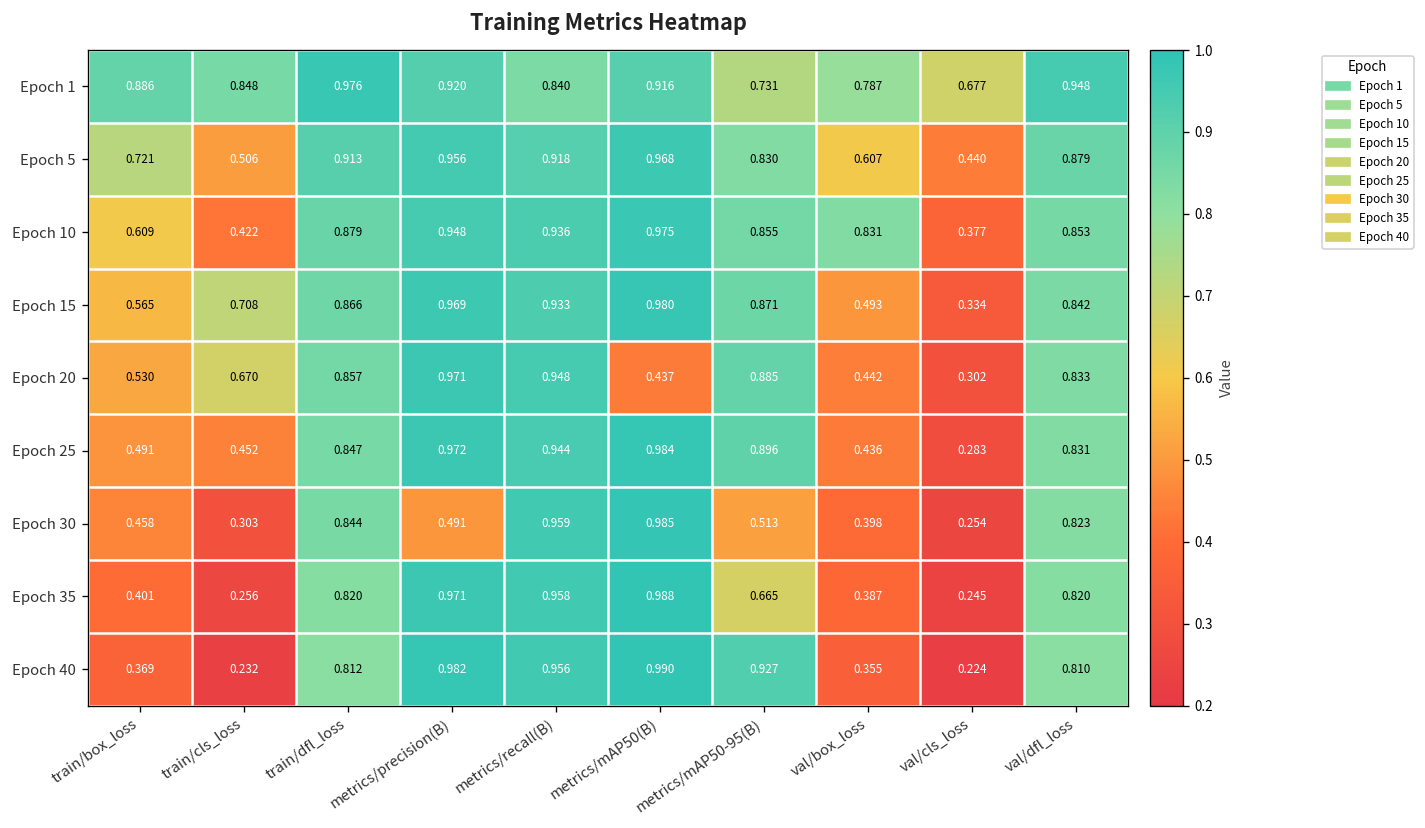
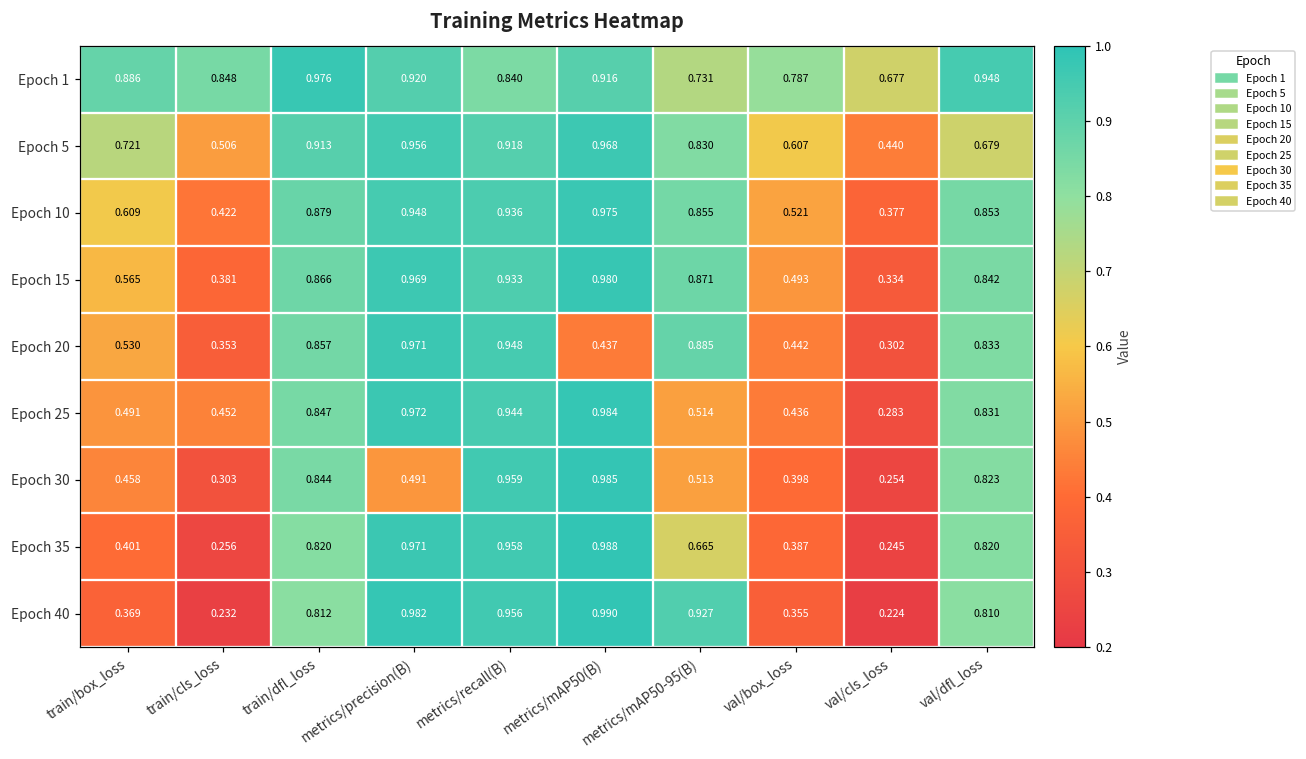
  {
    "Epoch 1": {
      "train/box_loss": 0.886,
      "train/cls_loss": 0.848,
      "train/dfl_loss": 0.976,
      "metrics/precision(B)": 0.920,
      "metrics/recall(B)": 0.840,
      "metrics/mAP50(B)": 0.916,
      "metrics/mAP50-95(B)": 0.731,
      "val/box_loss": 0.787,
      "val/cls_loss": 0.677,
      "val/dfl_loss": 0.948
    },
    "Epoch 5": {
      "train/box_loss": 0.721,
      "train/cls_loss": 0.506,
      "train/dfl_loss": 0.913,
      "metrics/precision(B)": 0.956,
      "metrics/recall(B)": 0.918,
      "metrics/mAP50(B)": 0.968,
      "metrics/mAP50-95(B)": 0.830,
      "val/box_loss": 0.607,
      "val/cls_loss": 0.440,
-     "val/dfl_loss": 0.879
+     "val/dfl_loss": 0.679
    },
    "Epoch 10": {
      "train/box_loss": 0.609,
      "train/cls_loss": 0.422,
      "train/dfl_loss": 0.879,
      "metrics/precision(B)": 0.948,
      "metrics/recall(B)": 0.936,
      "metrics/mAP50(B)": 0.975,
      "metrics/mAP50-95(B)": 0.855,
-     "val/box_loss": 0.831,
+     "val/box_loss": 0.521,
      "val/cls_loss": 0.377,
      "val/dfl_loss": 0.853
    },
    "Epoch 15": {
      "train/box_loss": 0.565,
-     "train/cls_loss": 0.708,
+     "train/cls_loss": 0.381,
      "train/dfl_loss": 0.866,
      "metrics/precision(B)": 0.969,
      "metrics/recall(B)": 0.933,
      "metrics/mAP50(B)": 0.980,
      "metrics/mAP50-95(B)": 0.871,
      "val/box_loss": 0.493,
      "val/cls_loss": 0.334,
      "val/dfl_loss": 0.842
    },
    "Epoch 20": {
      "train/box_loss": 0.530,
-     "train/cls_loss": 0.670,
+     "train/cls_loss": 0.353,
      "train/dfl_loss": 0.857,
      "metrics/precision(B)": 0.971,
      "metrics/recall(B)": 0.948,
      "metrics/mAP50(B)": 0.437,
      "metrics/mAP50-95(B)": 0.885,
      "val/box_loss": 0.442,
      "val/cls_loss": 0.302,
      "val/dfl_loss": 0.833
    },
    "Epoch 25": {
      "train/box_loss": 0.491,
      "train/cls_loss": 0.452,
      "train/dfl_loss": 0.847,
      "metrics/precision(B)": 0.972,
      "metrics/recall(B)": 0.944,
      "metrics/mAP50(B)": 0.984,
-     "metrics/mAP50-95(B)": 0.896,
+     "metrics/mAP50-95(B)": 0.514,
      "val/box_loss": 0.436,
      "val/cls_loss": 0.283,
      "val/dfl_loss": 0.831
    },
    "Epoch 30": {
      "train/box_loss": 0.458,
      "train/cls_loss": 0.303,
      "train/dfl_loss": 0.844,
      "metrics/precision(B)": 0.491,
      "metrics/recall(B)": 0.959,
      "metrics/mAP50(B)": 0.985,
      "metrics/mAP50-95(B)": 0.513,
      "val/box_loss": 0.398,
      "val/cls_loss": 0.254,
      "val/dfl_loss": 0.823
    },
    "Epoch 35": {
      "train/box_loss": 0.401,
      "train/cls_loss": 0.256,
      "train/dfl_loss": 0.820,
      "metrics/precision(B)": 0.971,
      "metrics/recall(B)": 0.958,
      "metrics/mAP50(B)": 0.988,
      "metrics/mAP50-95(B)": 0.665,
      "val/box_loss": 0.387,
      "val/cls_loss": 0.245,
      "val/dfl_loss": 0.820
    },
    "Epoch 40": {
      "train/box_loss": 0.369,
      "train/cls_loss": 0.232,
      "train/dfl_loss": 0.812,
      "metrics/precision(B)": 0.982,
      "metrics/recall(B)": 0.956,
      "metrics/mAP50(B)": 0.990,
      "metrics/mAP50-95(B)": 0.927,
      "val/box_loss": 0.355,
      "val/cls_loss": 0.224,
      "val/dfl_loss": 0.810
    }
  }
